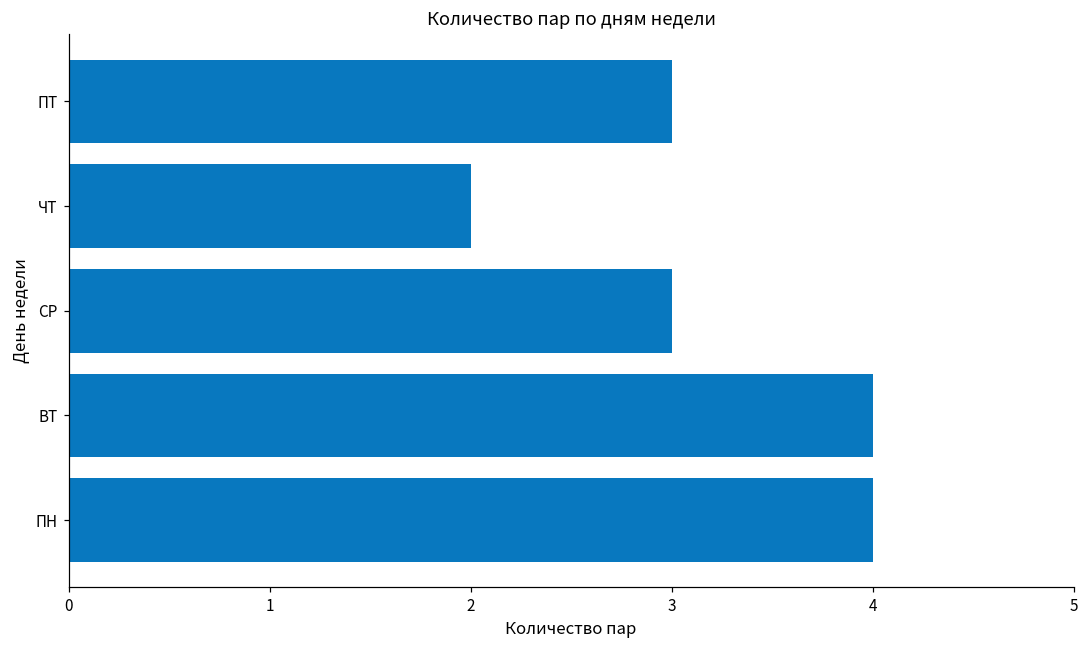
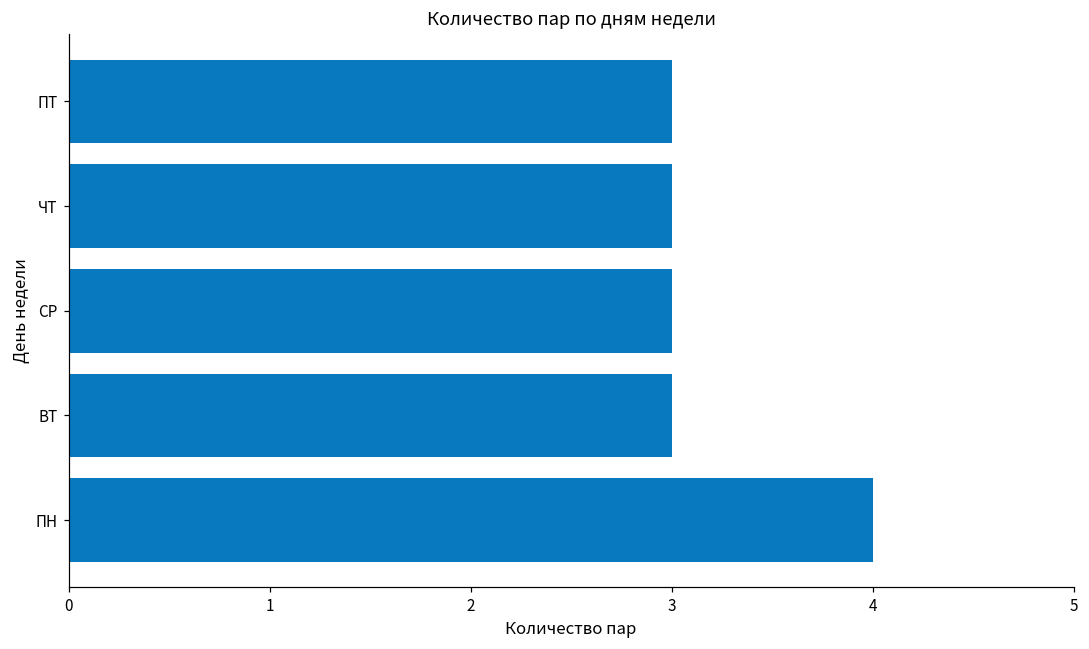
  {
    "ПТ": 3,
-   "ЧТ": 2,
+   "ЧТ": 3,
    "СР": 3,
-   "ВТ": 4,
+   "ВТ": 3,
    "ПН": 4
  }
